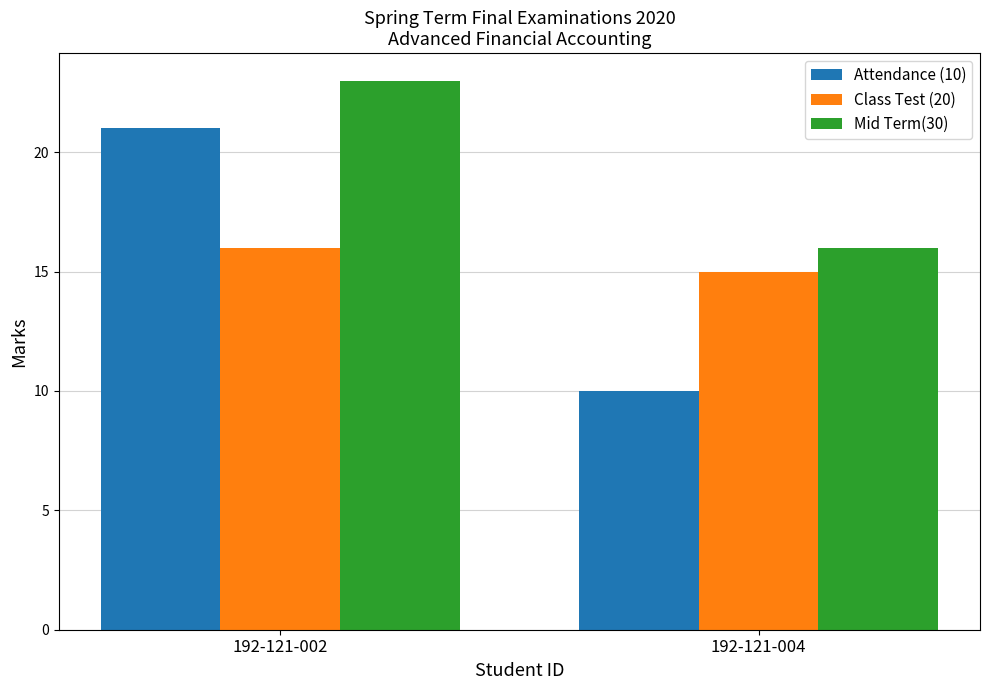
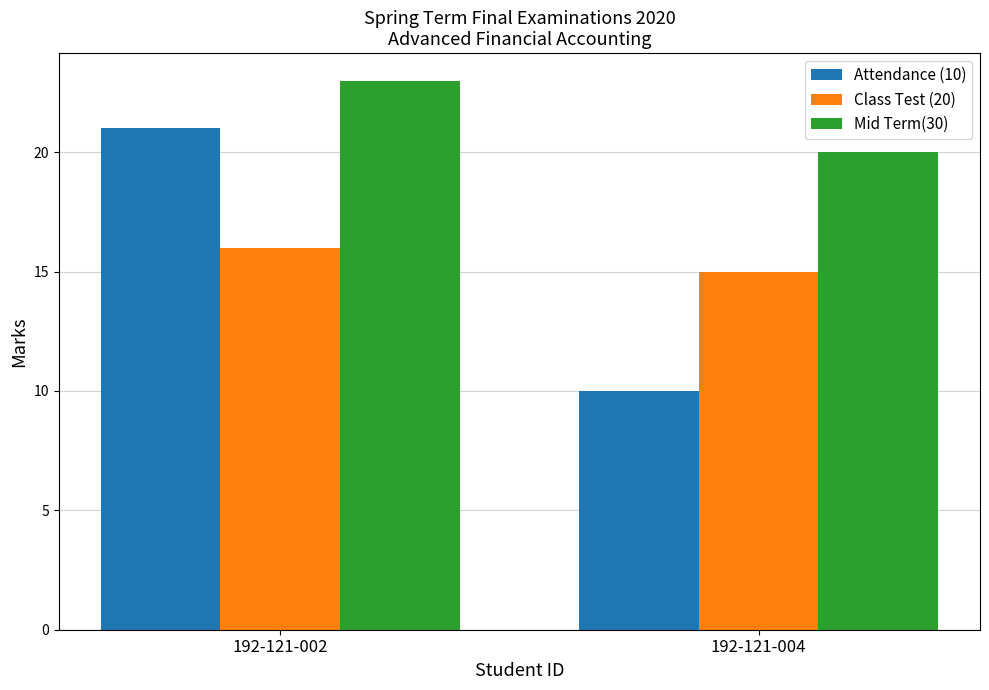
  {
    "Attendance (10)": {
      "192-121-002": 21,
      "192-121-004": 10
    },
    "Class Test (20)": {
      "192-121-002": 16,
      "192-121-004": 15
    },
    "Mid Term(30)": {
      "192-121-002": 23,
-     "192-121-004": 16
+     "192-121-004": 20
    }
  }
